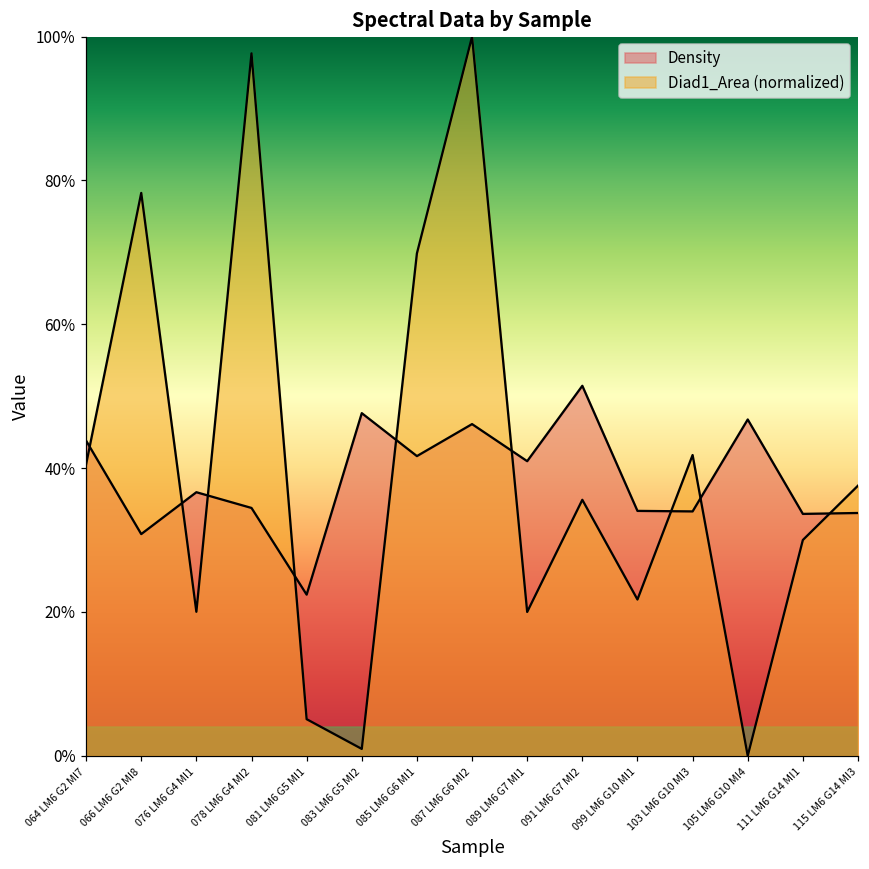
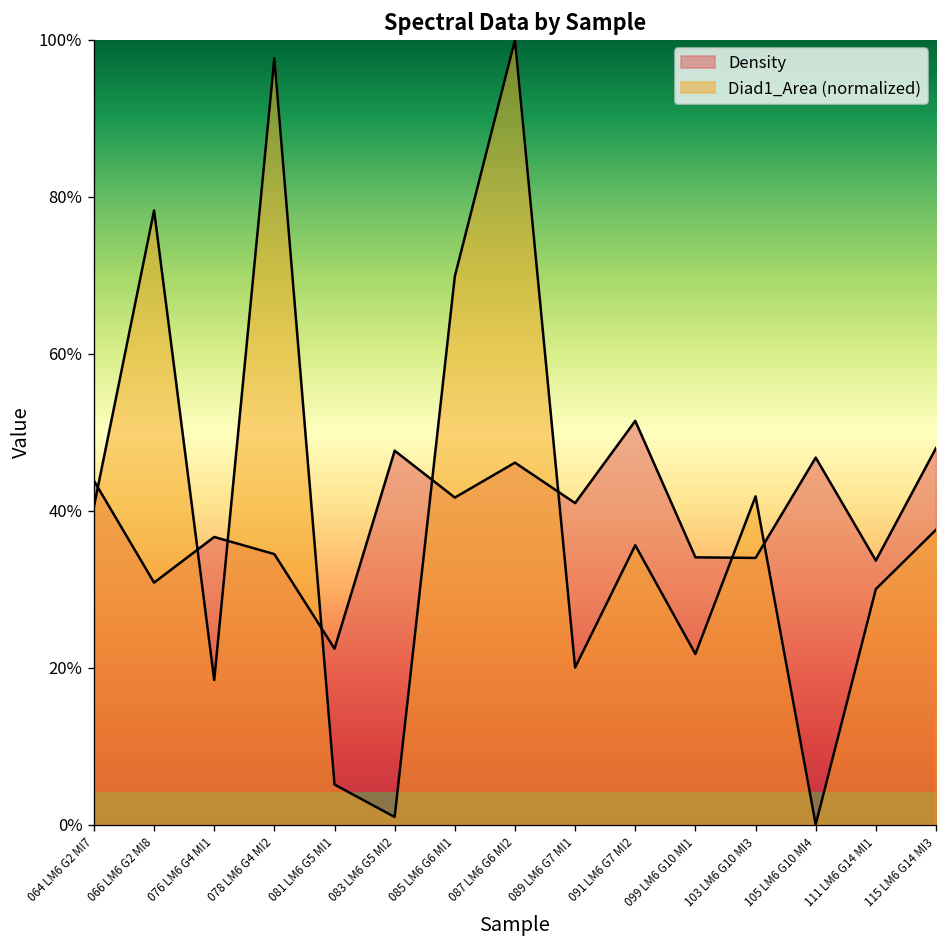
  {
    "Density": {
      "064 LM6 G2 MI7": "44%",
      "066 LM6 G2 MI8": "31%",
      "076 LM6 G4 MI1": "37%",
      "078 LM6 G4 MI2": "34%",
      "081 LM6 G5 MI1": "22%",
      "083 LM6 G5 MI2": "48%",
      "085 LM6 G6 MI1": "42%",
      "087 LM6 G6 MI2": "46%",
      "089 LM6 G7 MI1": "41%",
      "091 LM6 G7 MI2": "51%",
      "099 LM6 G10 MI1": "34%",
      "103 LM6 G10 MI3": "34%",
      "105 LM6 G10 MI4": "47%",
      "111 LM6 G14 MI1": "34%",
-     "115 LM6 G14 MI3": "34%"
+     "115 LM6 G14 MI3": "48%"
    },
    "Diad1_Area (normalized)": {
      "064 LM6 G2 MI7": "41%",
      "066 LM6 G2 MI8": "78%",
-     "076 LM6 G4 MI1": "20%",
+     "076 LM6 G4 MI1": "18%",
      "078 LM6 G4 MI2": "98%",
      "081 LM6 G5 MI1": "5%",
      "085 LM6 G6 MI1": "70%",
      "087 LM6 G6 MI2": "100%",
      "089 LM6 G7 MI1": "20%",
      "091 LM6 G7 MI2": "36%",
      "099 LM6 G10 MI1": "22%",
      "103 LM6 G10 MI3": "42%",
      "111 LM6 G14 MI1": "30%",
      "115 LM6 G14 MI3": "38%"
    }
  }
